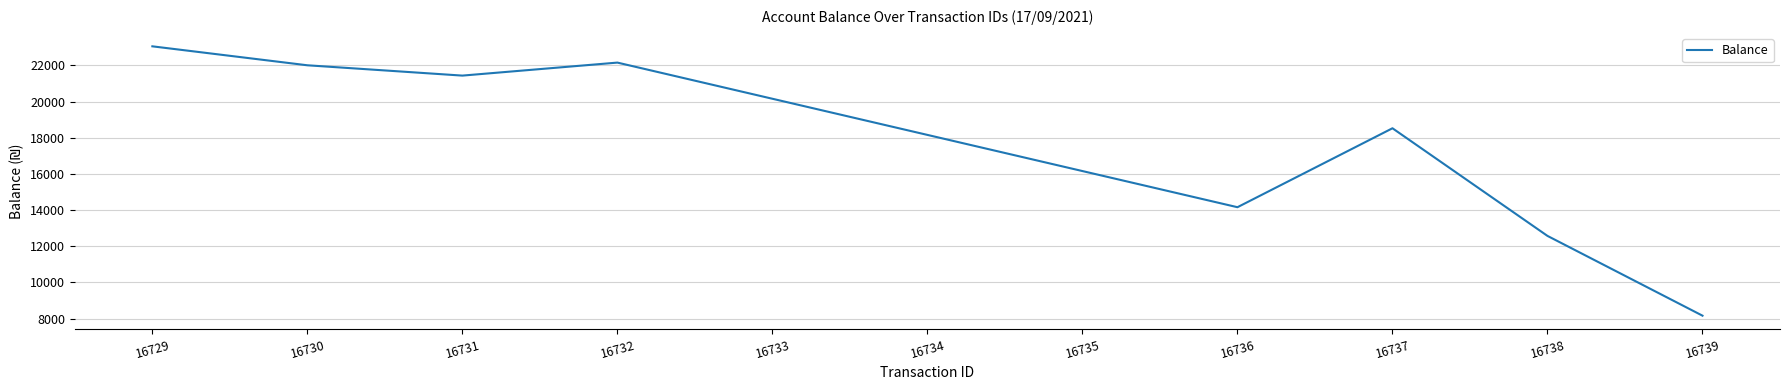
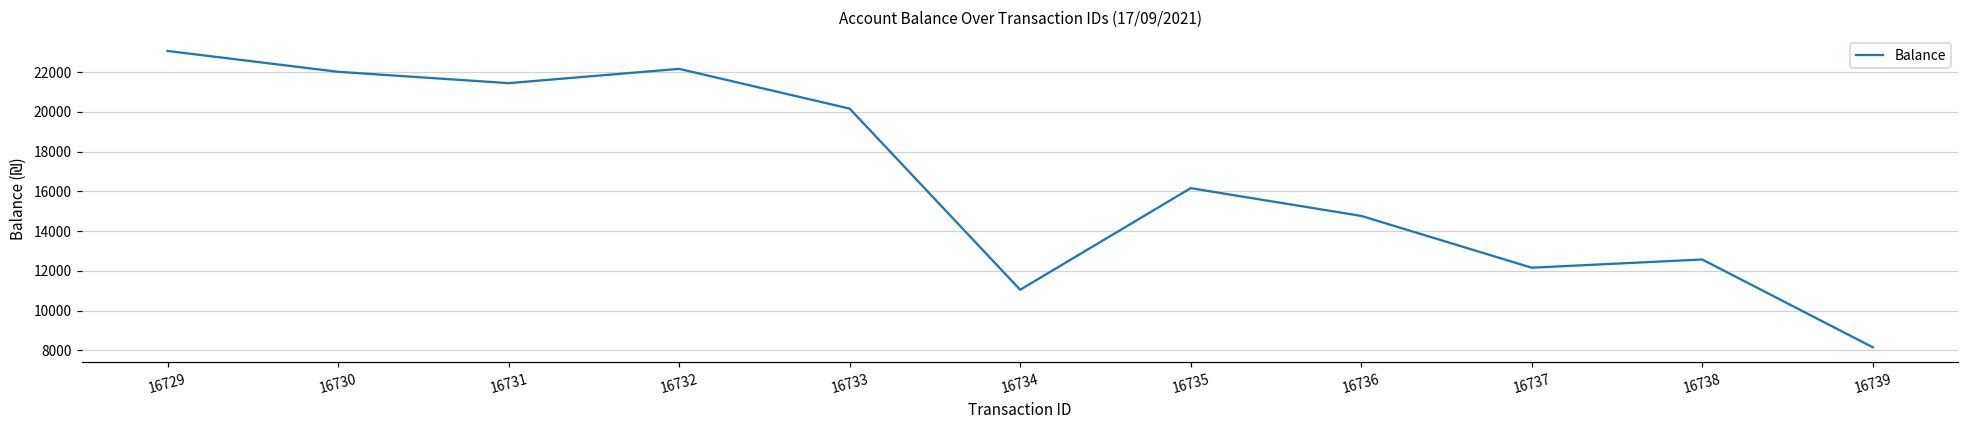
  {
    "16729": 23100,
    "16730": 22000,
    "16731": 21400,
    "16732": 22200,
    "16733": 20200,
-   "16734": 18200,
+   "16734": 11100,
    "16735": 16200,
-   "16736": 14200,
-   "16737": 18500,
+   "16736": 14800,
+   "16737": 12200,
    "16738": 12600,
    "16739": 8200
  }
